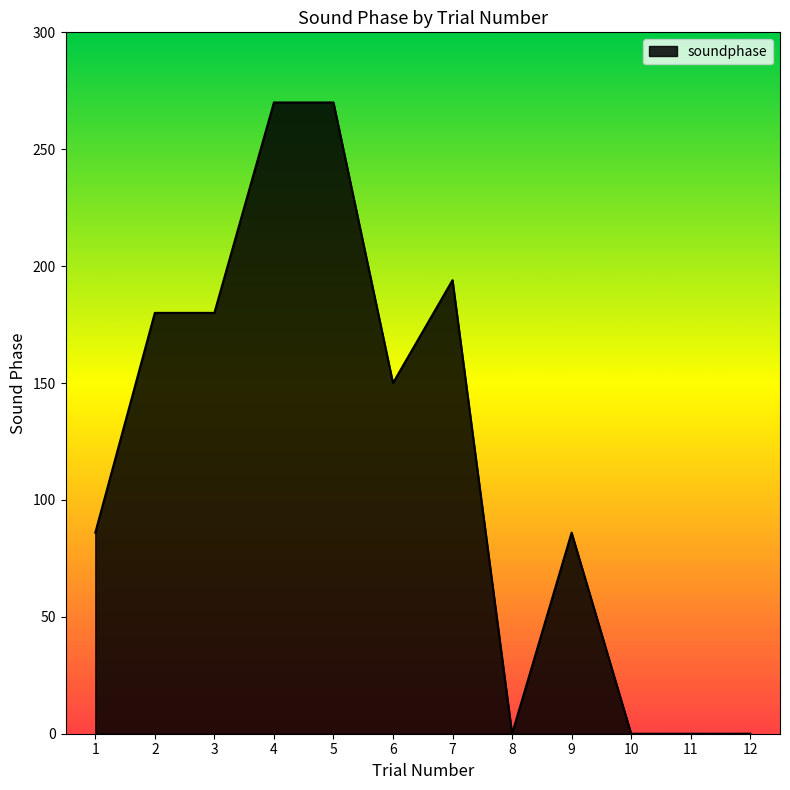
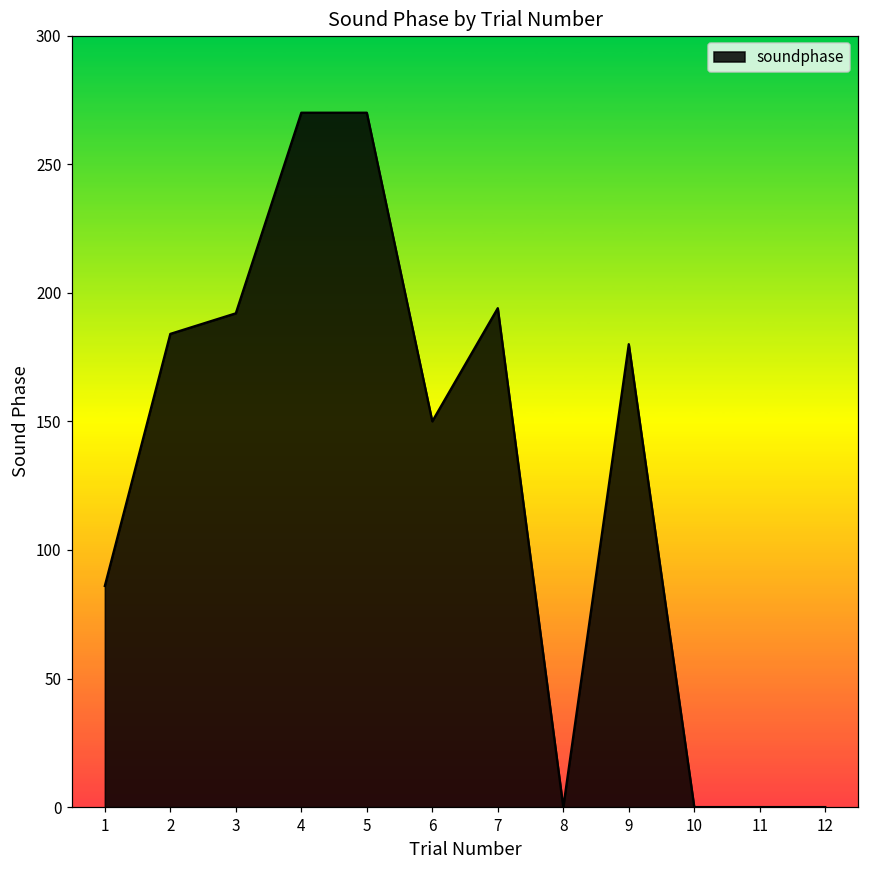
  {
    "1": 86,
-   "2": 180,
-   "3": 180,
+   "2": 184,
+   "3": 192,
    "4": 270,
    "5": 270,
    "6": 150,
    "7": 194,
    "8": 0,
-   "9": 86,
+   "9": 180,
    "10": 0,
    "11": 0,
    "12": 0
  }
